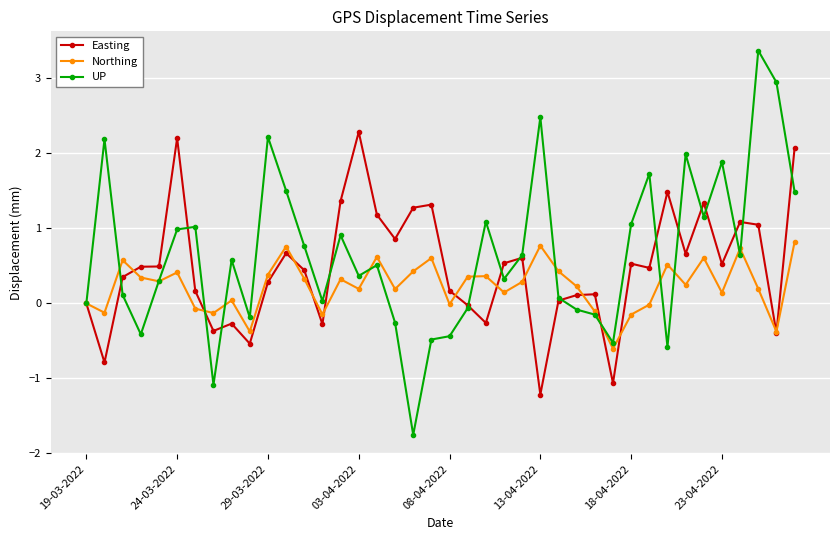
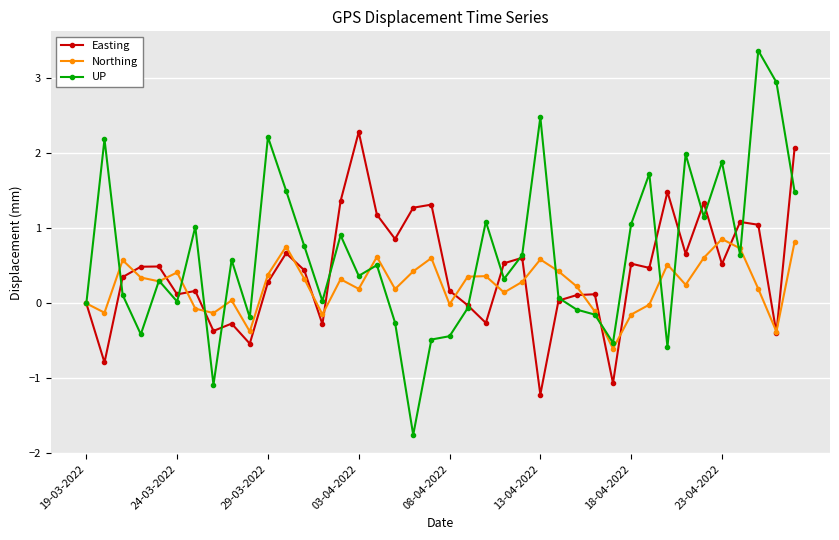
  {
    "Easting": {
-     "24-03-2022": 2.2,
+     "24-03-2022": 0.1,
      "29-03-2022": 0.3,
      "03-04-2022": 2.3,
      "08-04-2022": 0.2,
      "13-04-2022": -1.2,
      "18-04-2022": 0.5,
      "23-04-2022": 0.5
    },
    "Northing": {
      "24-03-2022": 0.4,
      "29-03-2022": 0.4,
      "03-04-2022": 0.2,
      "08-04-2022": 0.0,
-     "13-04-2022": 0.8,
+     "13-04-2022": 0.6,
      "18-04-2022": -0.1,
-     "23-04-2022": 0.1
+     "23-04-2022": 0.9
    },
    "UP": {
-     "24-03-2022": 1.0,
+     "24-03-2022": 0.0,
      "29-03-2022": 2.2,
      "03-04-2022": 0.4,
      "08-04-2022": -0.4,
      "13-04-2022": 2.5,
      "18-04-2022": 1.1,
      "23-04-2022": 1.9
    }
  }
